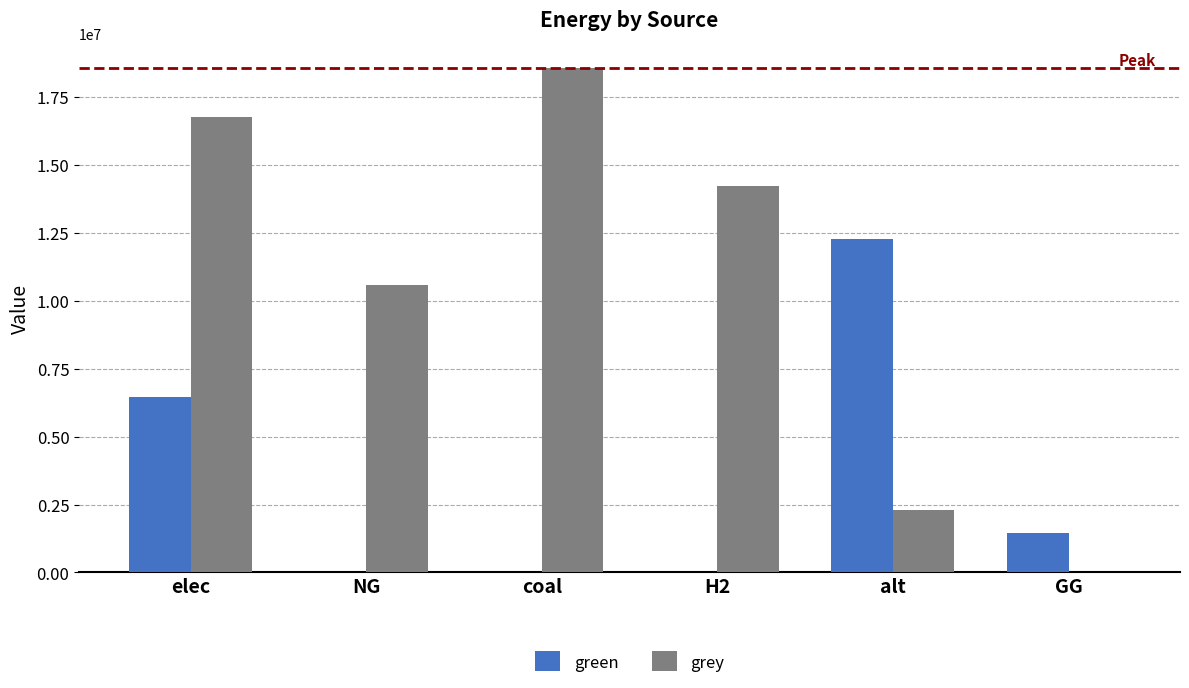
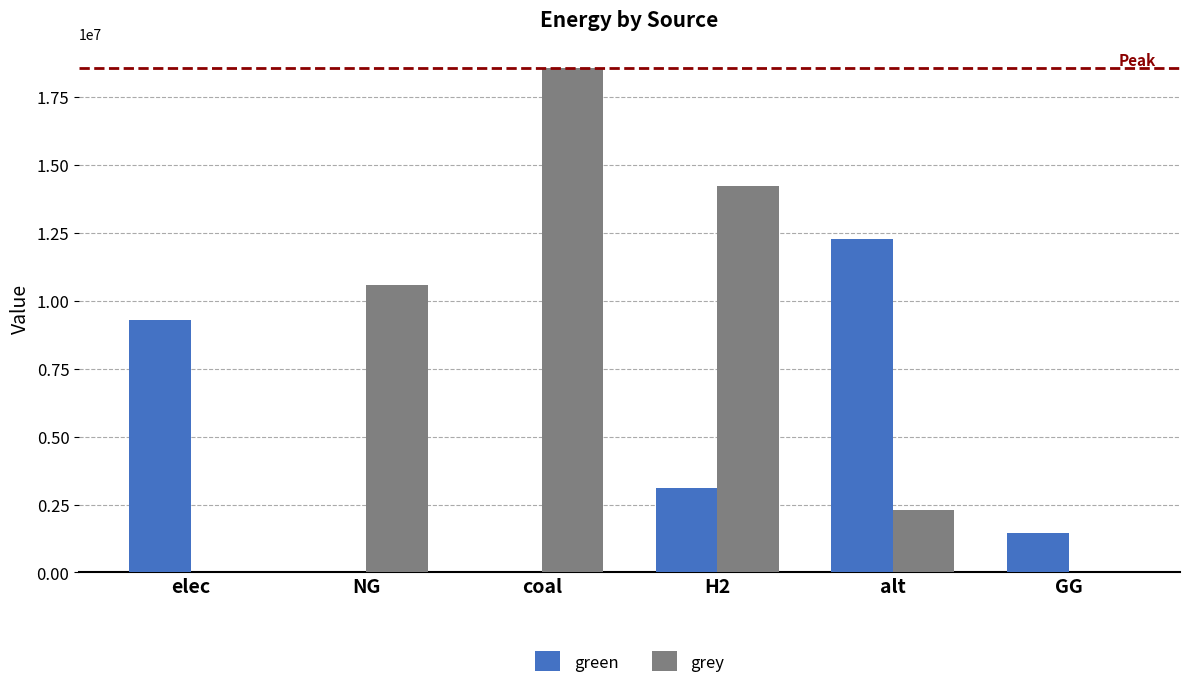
  {
    "green": {
-     "elec": 6400000,
+     "elec": 9300000,
      "NG": 0,
      "coal": 0,
-     "H2": 0,
+     "H2": 3100000,
      "alt": 12300000,
      "GG": 1500000
    },
    "grey": {
-     "elec": 16800000,
+     "elec": 0,
      "NG": 10600000,
      "coal": 18600000,
      "H2": 14200000,
      "alt": 2300000,
      "GG": 0
    }
  }
